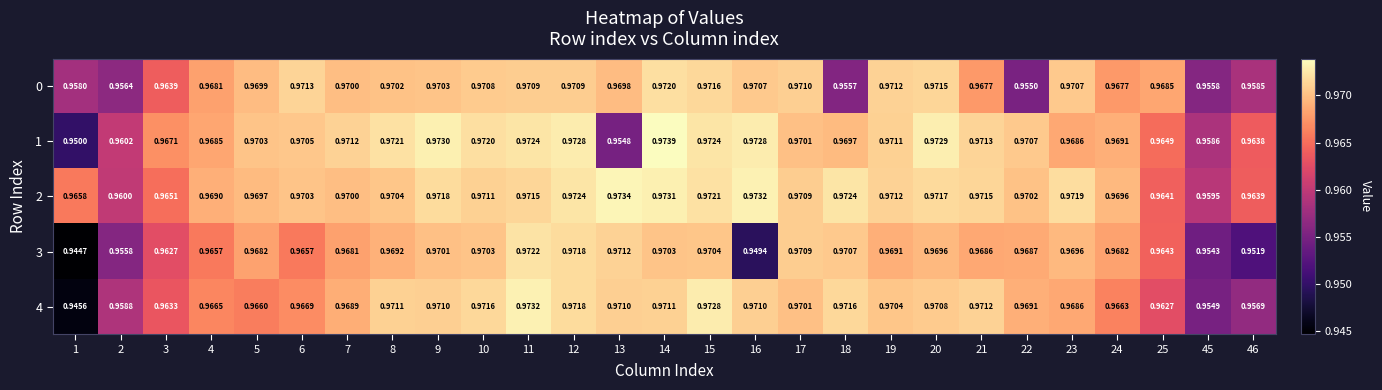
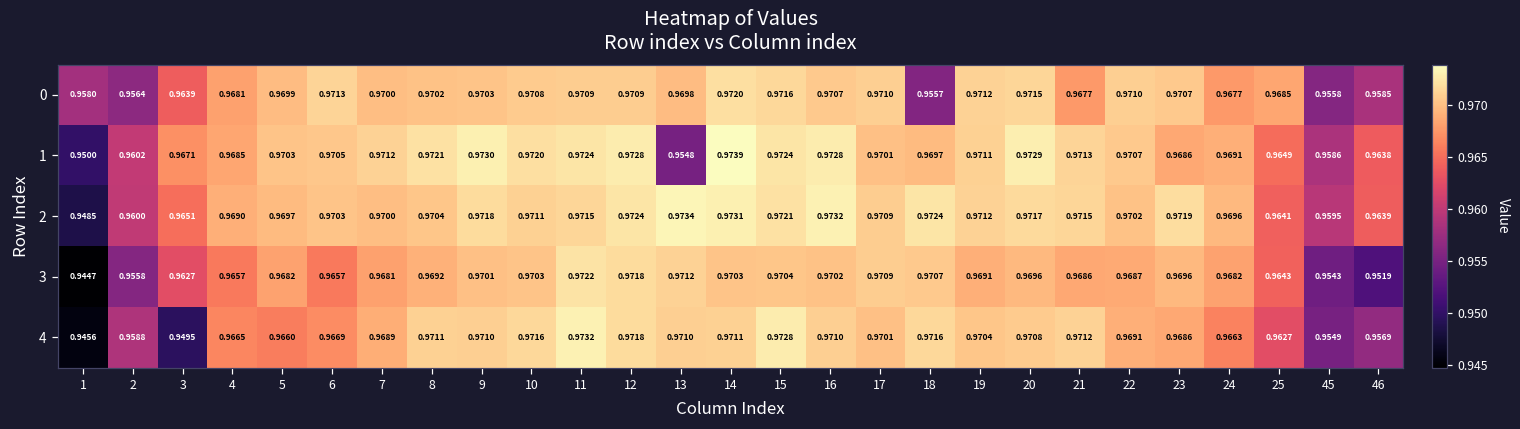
  {
    "0": {
      "1": 0.9580,
      "2": 0.9564,
      "3": 0.9639,
      "4": 0.9681,
      "5": 0.9699,
      "6": 0.9713,
      "7": 0.9700,
      "8": 0.9702,
      "9": 0.9703,
      "10": 0.9708,
      "11": 0.9709,
      "12": 0.9709,
      "13": 0.9698,
      "14": 0.9720,
      "15": 0.9716,
      "16": 0.9707,
      "17": 0.9710,
      "18": 0.9557,
      "19": 0.9712,
      "20": 0.9715,
      "21": 0.9677,
-     "22": 0.9550,
+     "22": 0.9710,
      "23": 0.9707,
      "24": 0.9677,
      "25": 0.9685,
      "45": 0.9558,
      "46": 0.9585
    },
    "1": {
      "1": 0.9500,
      "2": 0.9602,
      "3": 0.9671,
      "4": 0.9685,
      "5": 0.9703,
      "6": 0.9705,
      "7": 0.9712,
      "8": 0.9721,
      "9": 0.9730,
      "10": 0.9720,
      "11": 0.9724,
      "12": 0.9728,
      "13": 0.9548,
      "14": 0.9739,
      "15": 0.9724,
      "16": 0.9728,
      "17": 0.9701,
      "18": 0.9697,
      "19": 0.9711,
      "20": 0.9729,
      "21": 0.9713,
      "22": 0.9707,
      "23": 0.9686,
      "24": 0.9691,
      "25": 0.9649,
      "45": 0.9586,
      "46": 0.9638
    },
    "2": {
-     "1": 0.9658,
+     "1": 0.9485,
      "2": 0.9600,
      "3": 0.9651,
      "4": 0.9690,
      "5": 0.9697,
      "6": 0.9703,
      "7": 0.9700,
      "8": 0.9704,
      "9": 0.9718,
      "10": 0.9711,
      "11": 0.9715,
      "12": 0.9724,
      "13": 0.9734,
      "14": 0.9731,
      "15": 0.9721,
      "16": 0.9732,
      "17": 0.9709,
      "18": 0.9724,
      "19": 0.9712,
      "20": 0.9717,
      "21": 0.9715,
      "22": 0.9702,
      "23": 0.9719,
      "24": 0.9696,
      "25": 0.9641,
      "45": 0.9595,
      "46": 0.9639
    },
    "3": {
      "1": 0.9447,
      "2": 0.9558,
      "3": 0.9627,
      "4": 0.9657,
      "5": 0.9682,
      "6": 0.9657,
      "7": 0.9681,
      "8": 0.9692,
      "9": 0.9701,
      "10": 0.9703,
      "11": 0.9722,
      "12": 0.9718,
      "13": 0.9712,
      "14": 0.9703,
      "15": 0.9704,
-     "16": 0.9494,
+     "16": 0.9702,
      "17": 0.9709,
      "18": 0.9707,
      "19": 0.9691,
      "20": 0.9696,
      "21": 0.9686,
      "22": 0.9687,
      "23": 0.9696,
      "24": 0.9682,
      "25": 0.9643,
      "45": 0.9543,
      "46": 0.9519
    },
    "4": {
      "1": 0.9456,
      "2": 0.9588,
-     "3": 0.9633,
+     "3": 0.9495,
      "4": 0.9665,
      "5": 0.9660,
      "6": 0.9669,
      "7": 0.9689,
      "8": 0.9711,
      "9": 0.9710,
      "10": 0.9716,
      "11": 0.9732,
      "12": 0.9718,
      "13": 0.9710,
      "14": 0.9711,
      "15": 0.9728,
      "16": 0.9710,
      "17": 0.9701,
      "18": 0.9716,
      "19": 0.9704,
      "20": 0.9708,
      "21": 0.9712,
      "22": 0.9691,
      "23": 0.9686,
      "24": 0.9663,
      "25": 0.9627,
      "45": 0.9549,
      "46": 0.9569
    }
  }
